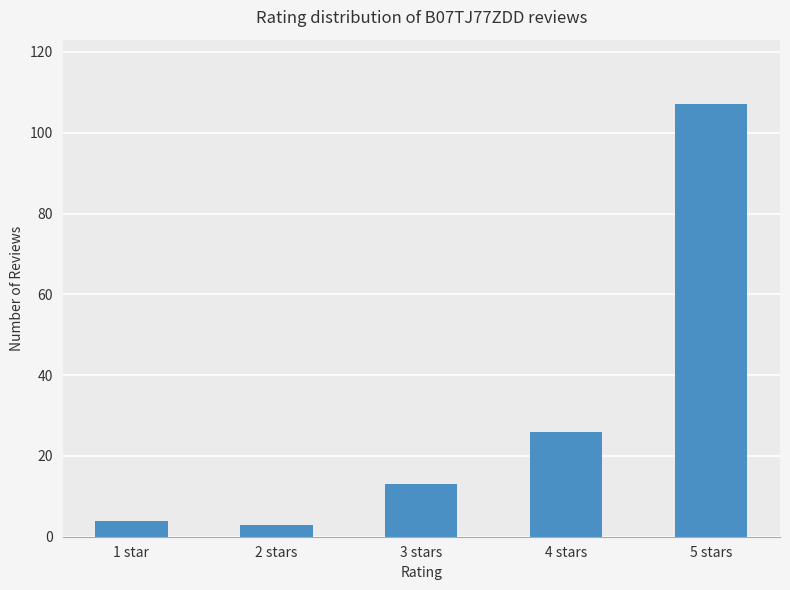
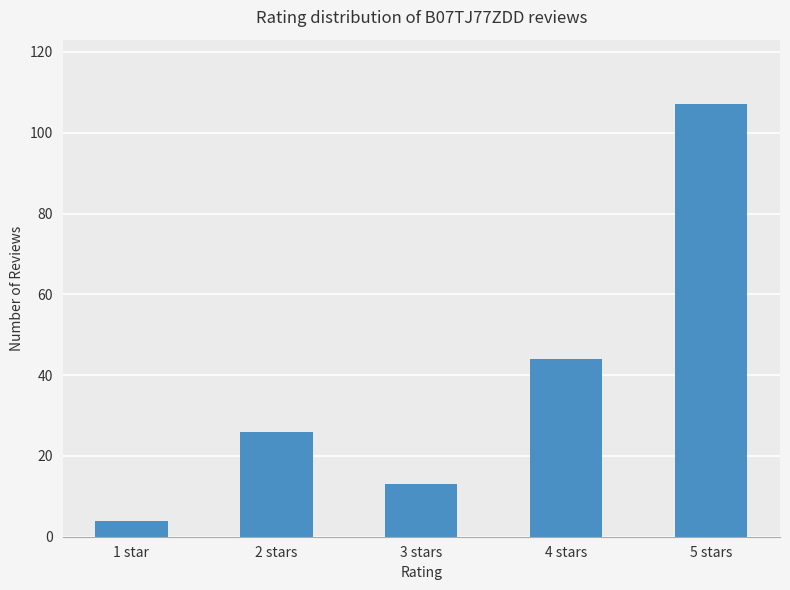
  {
    "1 star": 4,
-   "2 stars": 3,
+   "2 stars": 26,
    "3 stars": 13,
-   "4 stars": 26,
+   "4 stars": 44,
    "5 stars": 107
  }
